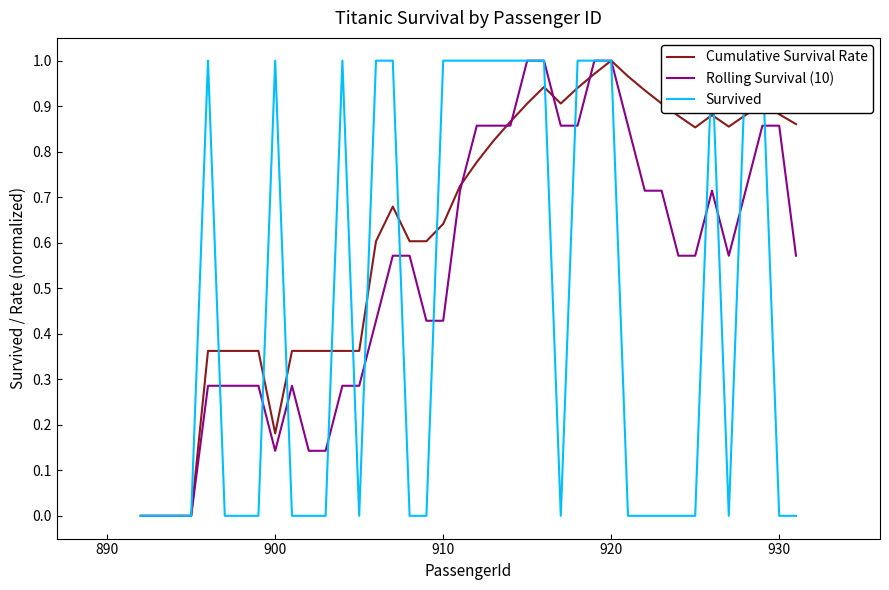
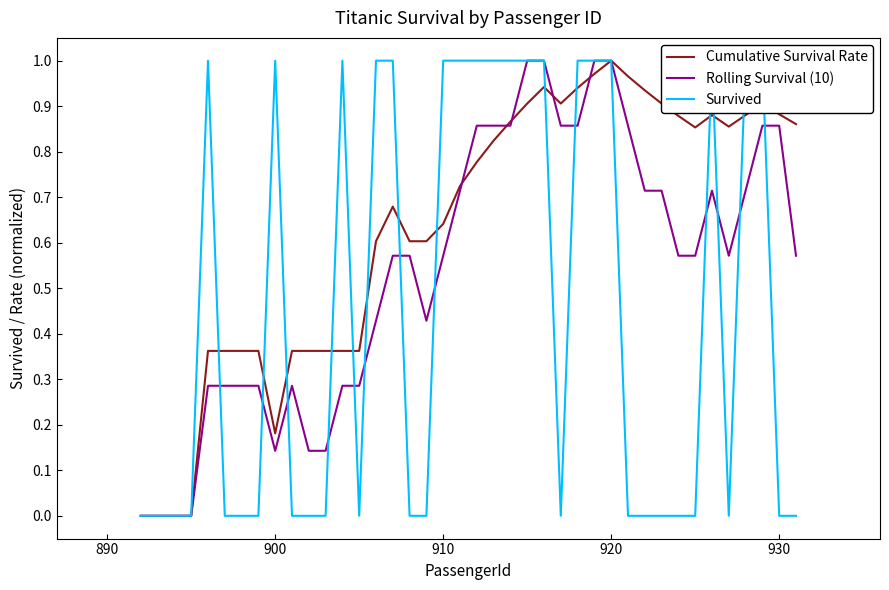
  {
    "Cumulative Survival Rate": {
      "900": 0.18,
      "910": 0.64,
      "930": 0.88
    },
    "Rolling Survival (10)": {
      "900": 0.14,
-     "910": 0.43,
+     "910": 0.57,
      "930": 0.86
    },
    "Survived": {
      "900": 1.00,
      "910": 1.00,
      "930": 0.00
    }
  }
